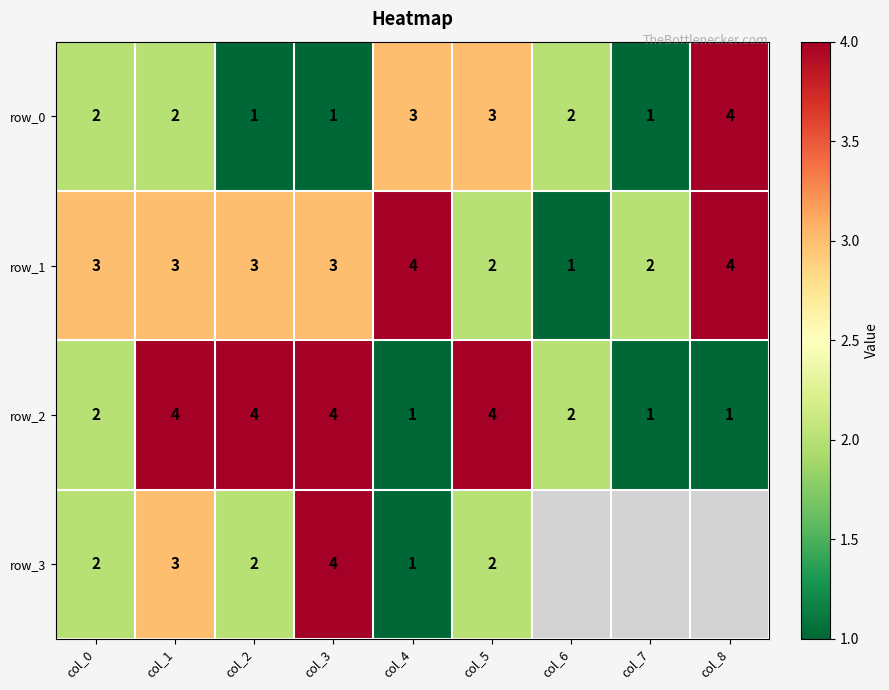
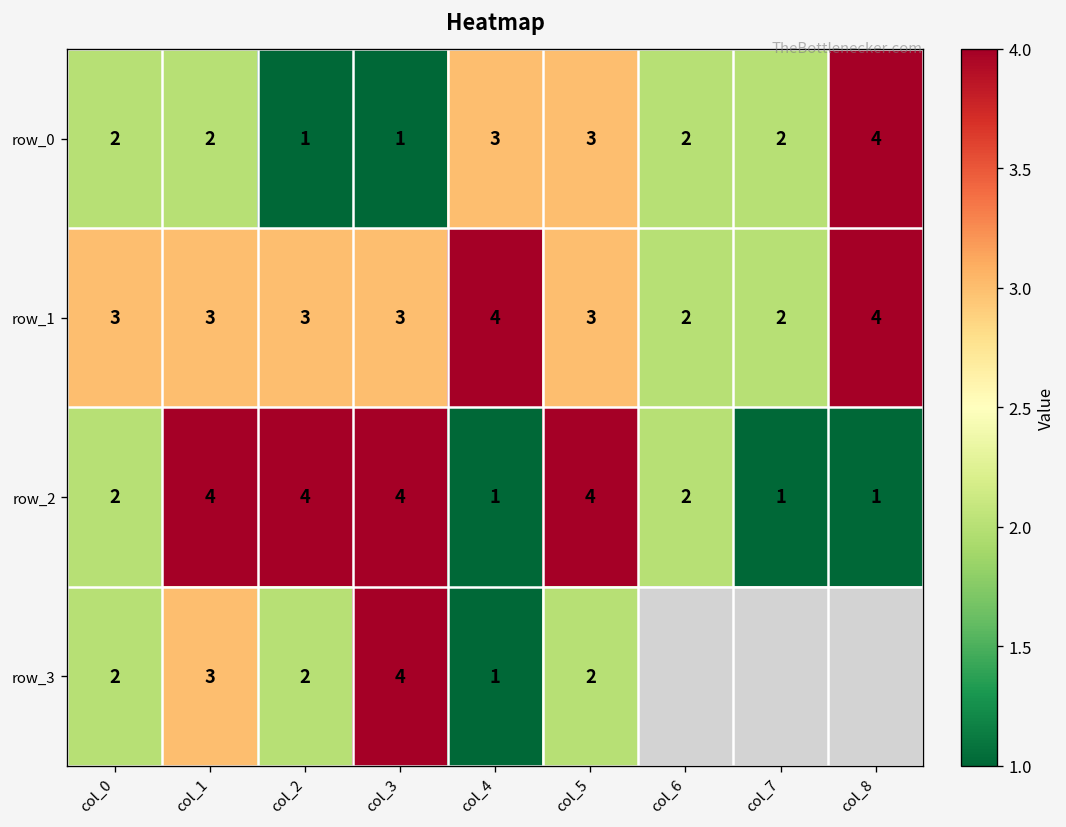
  {
    "row_0": {
      "col_0": 2,
      "col_1": 2,
      "col_2": 1,
      "col_3": 1,
      "col_4": 3,
      "col_5": 3,
      "col_6": 2,
-     "col_7": 1,
+     "col_7": 2,
      "col_8": 4
    },
    "row_1": {
      "col_0": 3,
      "col_1": 3,
      "col_2": 3,
      "col_3": 3,
      "col_4": 4,
-     "col_5": 2,
-     "col_6": 1,
+     "col_5": 3,
+     "col_6": 2,
      "col_7": 2,
      "col_8": 4
    },
    "row_2": {
      "col_0": 2,
      "col_1": 4,
      "col_2": 4,
      "col_3": 4,
      "col_4": 1,
      "col_5": 4,
      "col_6": 2,
      "col_7": 1,
      "col_8": 1
    },
    "row_3": {
      "col_0": 2,
      "col_1": 3,
      "col_2": 2,
      "col_3": 4,
      "col_4": 1,
      "col_5": 2
    }
  }
